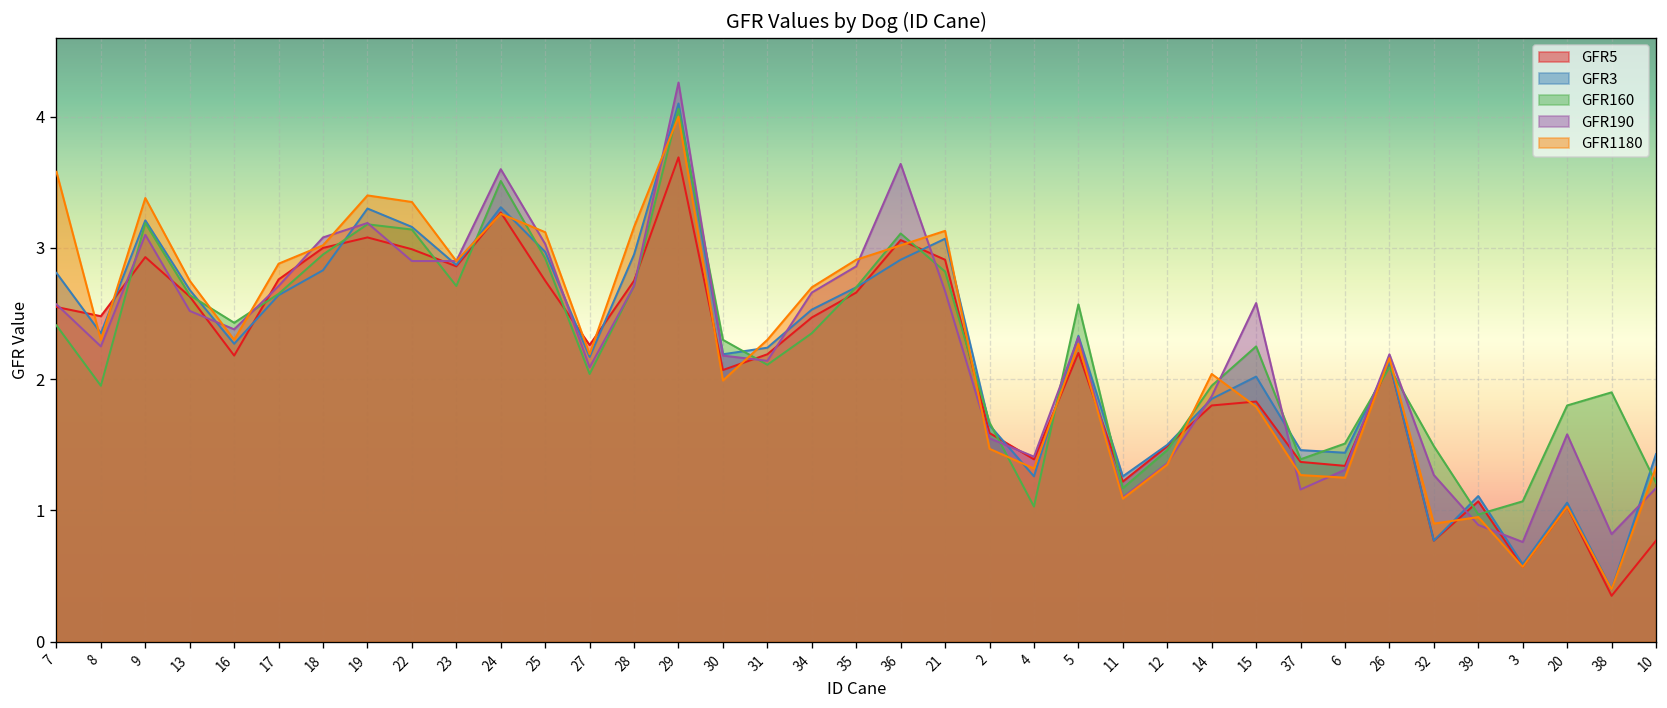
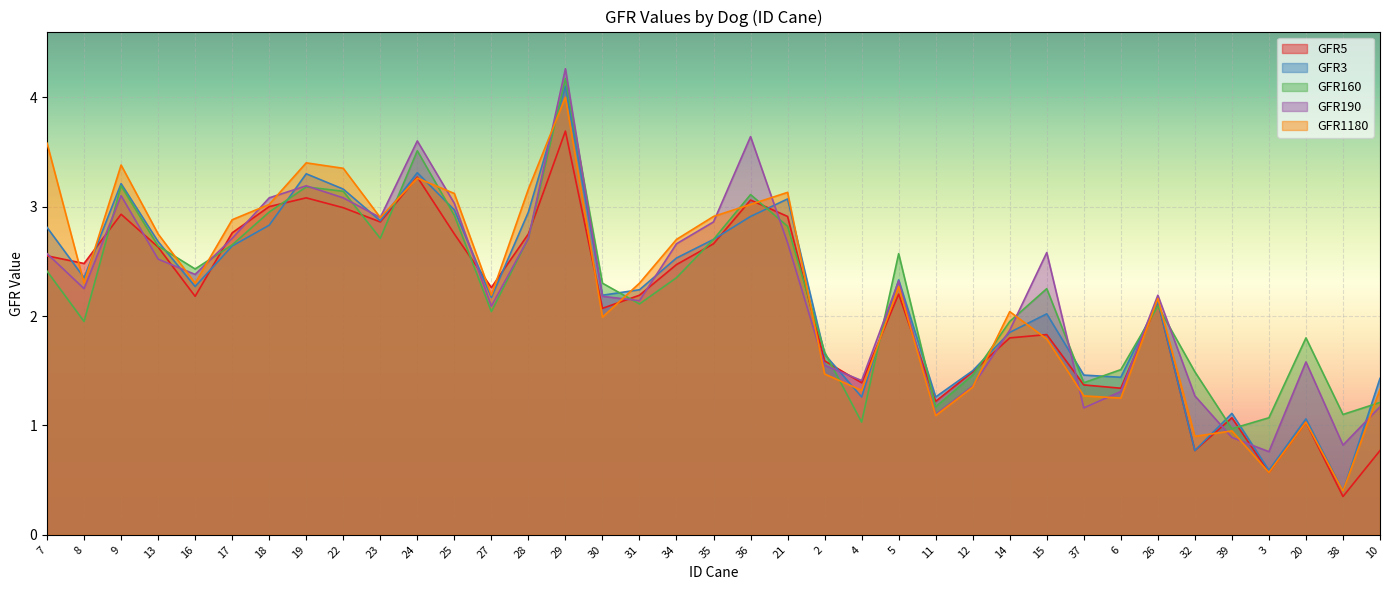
  {
    "GFR5": {
      "8": 2.48,
      "9": 2.93,
      "16": 2.18,
      "17": 2.76,
      "19": 3.08,
      "22": 2.99,
      "25": 2.75,
      "27": 2.26,
      "28": 2.75,
      "29": 3.69,
      "30": 2.07,
      "31": 2.19,
      "34": 2.47,
      "35": 2.66,
      "36": 3.06,
      "21": 2.91,
      "2": 1.59,
      "5": 2.20,
      "11": 1.22,
      "14": 1.80,
      "15": 1.83,
      "6": 1.34,
      "39": 1.07,
      "38": 0.35,
      "10": 0.77
    },
    "GFR3": {
      "7": 2.81,
      "8": 2.35,
      "13": 2.68,
      "16": 2.27,
      "18": 2.83,
      "19": 3.30,
      "24": 3.31,
      "25": 2.97,
      "28": 2.95,
      "29": 4.10,
      "31": 2.24,
      "34": 2.53,
      "36": 2.91,
      "21": 3.07,
      "4": 1.26,
      "11": 1.26,
      "15": 2.02,
      "37": 1.46,
      "6": 1.44,
      "39": 1.11,
      "20": 1.06,
      "10": 1.43
    },
    "GFR160": {
      "7": 2.41,
      "8": 1.95,
      "16": 2.43,
      "18": 2.95,
      "23": 2.71,
      "24": 3.51,
      "25": 2.92,
      "27": 2.04,
-     "29": 4.06,
+     "29": 4.17,
      "30": 2.30,
      "31": 2.11,
      "34": 2.35,
      "36": 3.11,
      "21": 2.82,
      "4": 1.03,
      "5": 2.57,
      "11": 1.17,
      "12": 1.46,
      "14": 1.95,
      "15": 2.25,
      "6": 1.51,
      "26": 2.09,
      "32": 1.49,
      "3": 1.07,
      "20": 1.80,
-     "38": 1.9,
+     "38": 1.1,
      "10": 1.21
    },
    "GFR190": {
      "8": 2.25,
      "9": 3.10,
      "13": 2.52,
      "16": 2.38,
      "17": 2.71,
      "18": 3.08,
-     "22": 2.90,
+     "22": 3.08,
      "24": 3.60,
      "25": 3.03,
      "27": 2.09,
      "29": 4.26,
      "31": 2.14,
      "34": 2.66,
      "35": 2.86,
      "36": 3.64,
      "21": 2.67,
      "2": 1.55,
      "15": 2.58,
      "37": 1.16,
      "6": 1.31,
      "26": 2.19,
      "32": 1.27,
      "39": 0.89,
      "3": 0.76,
      "20": 1.58,
      "38": 0.82,
      "10": 1.17
    },
    "GFR1180": {
      "7": 3.58,
      "8": 2.30,
      "9": 3.38,
      "13": 2.75,
      "16": 2.30,
      "17": 2.88,
      "19": 3.40,
      "22": 3.35,
      "25": 3.12,
      "28": 3.16,
      "29": 4.00,
      "30": 1.99,
      "31": 2.30,
      "34": 2.70,
      "35": 2.91,
      "36": 3.02,
      "21": 3.13,
      "2": 1.47,
      "4": 1.32,
      "5": 2.27,
      "14": 2.04,
      "15": 1.79,
      "37": 1.27,
      "6": 1.25,
      "26": 2.16,
      "32": 0.90,
      "10": 1.33
    }
  }
